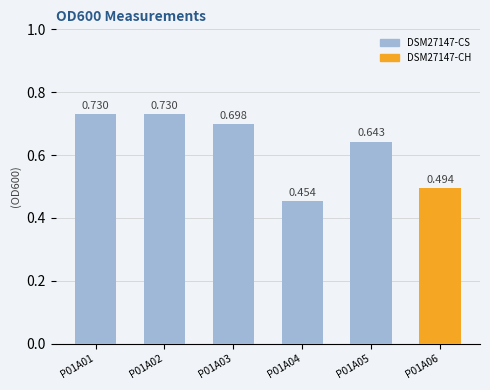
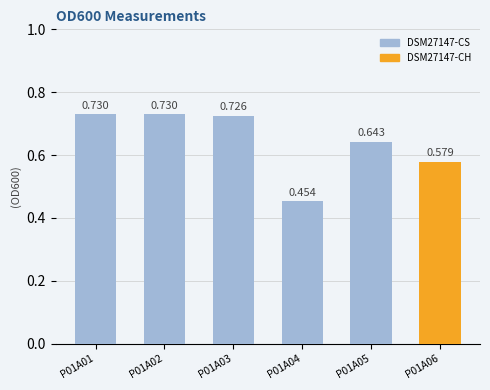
  {
    "P01A01": 0.730,
    "P01A02": 0.730,
-   "P01A03": 0.698,
+   "P01A03": 0.726,
    "P01A04": 0.454,
    "P01A05": 0.643,
-   "P01A06": 0.494
+   "P01A06": 0.579
  }
